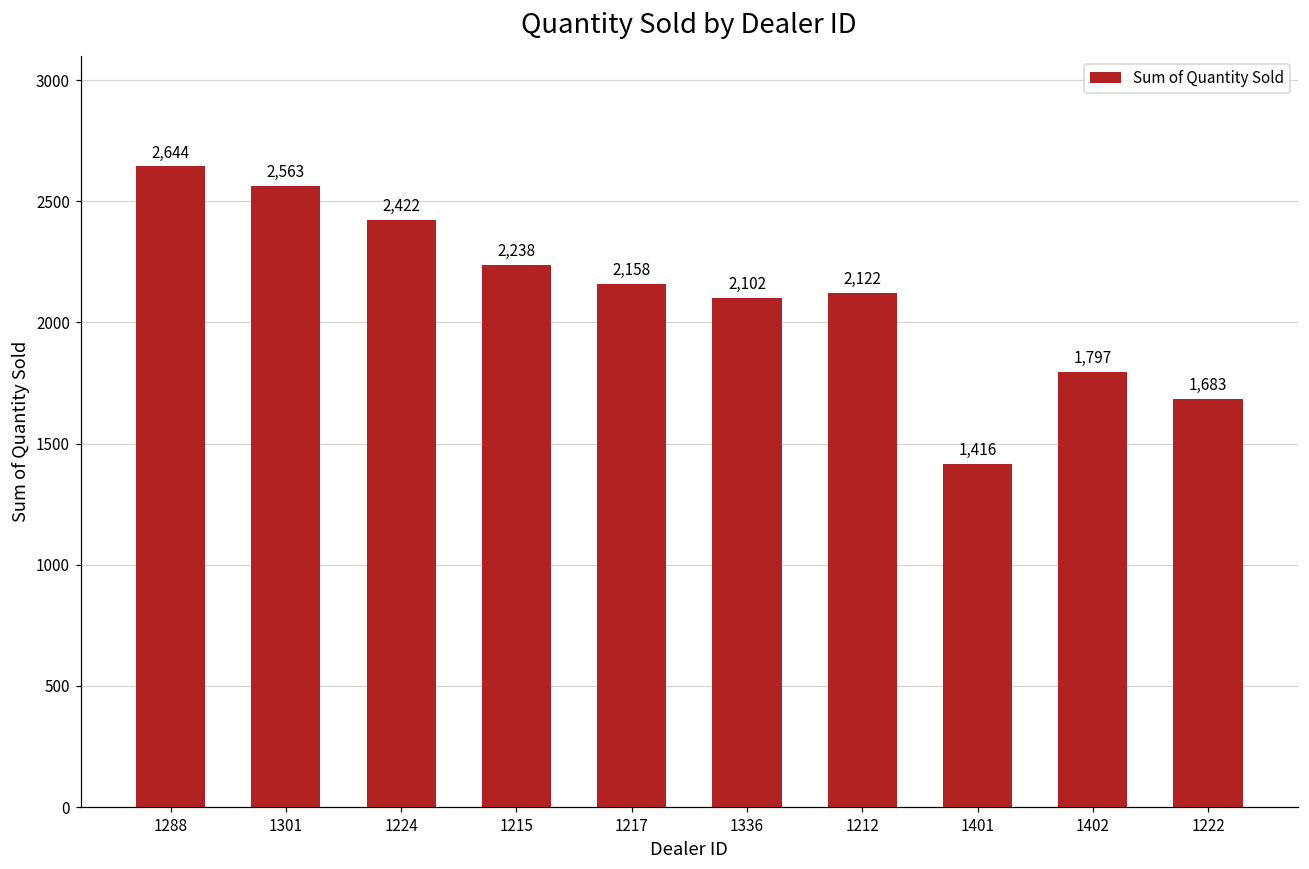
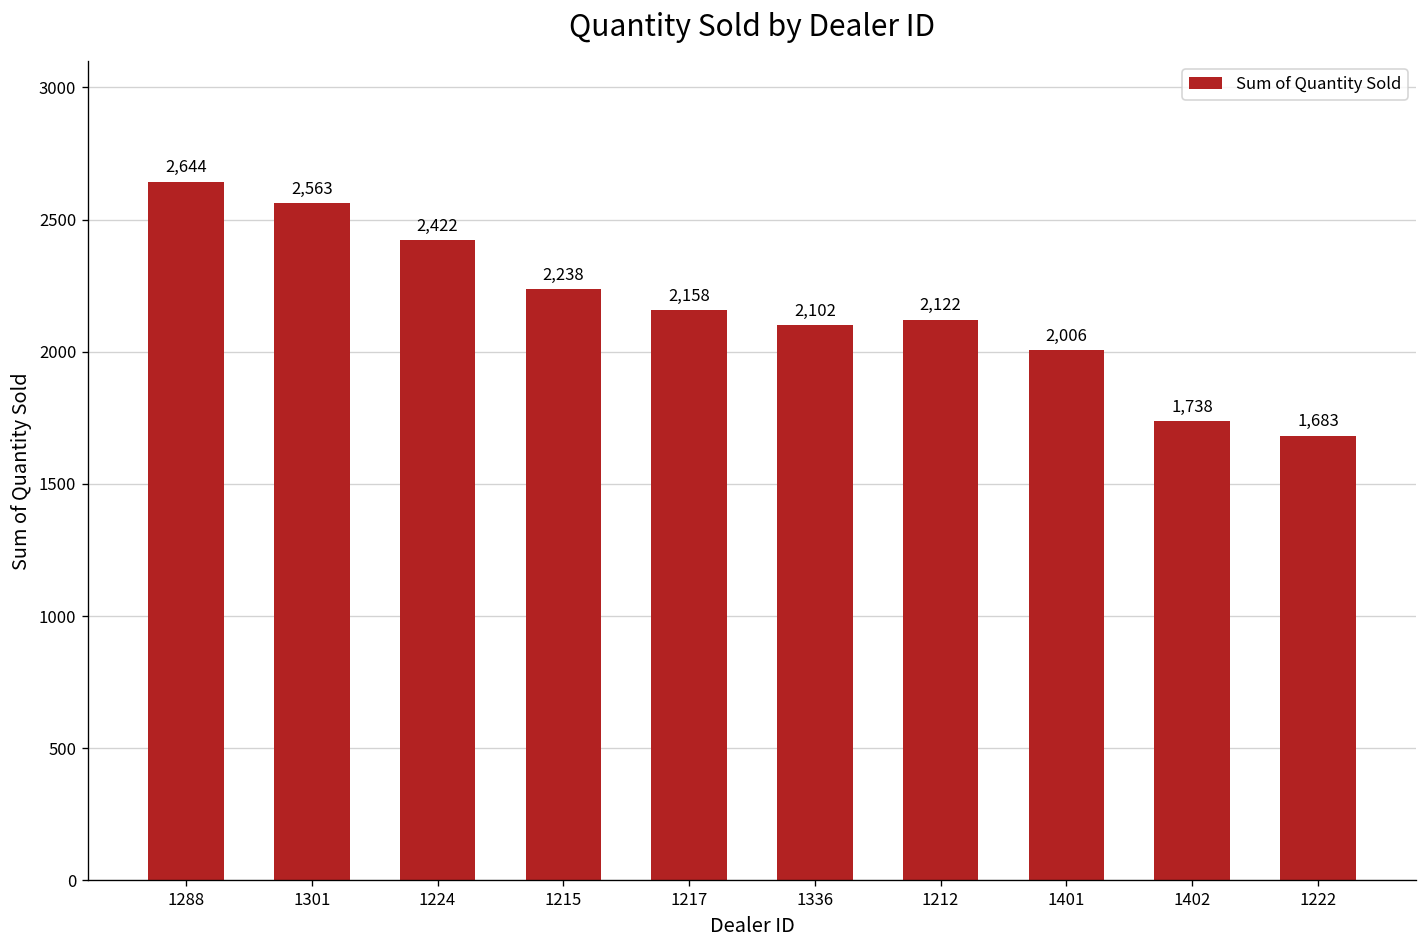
  {
    "1288": "2,644",
    "1301": "2,563",
    "1224": "2,422",
    "1215": "2,238",
    "1217": "2,158",
    "1336": "2,102",
    "1212": "2,122",
-   "1401": "1,416",
-   "1402": "1,797",
+   "1401": "2,006",
+   "1402": "1,738",
    "1222": "1,683"
  }
